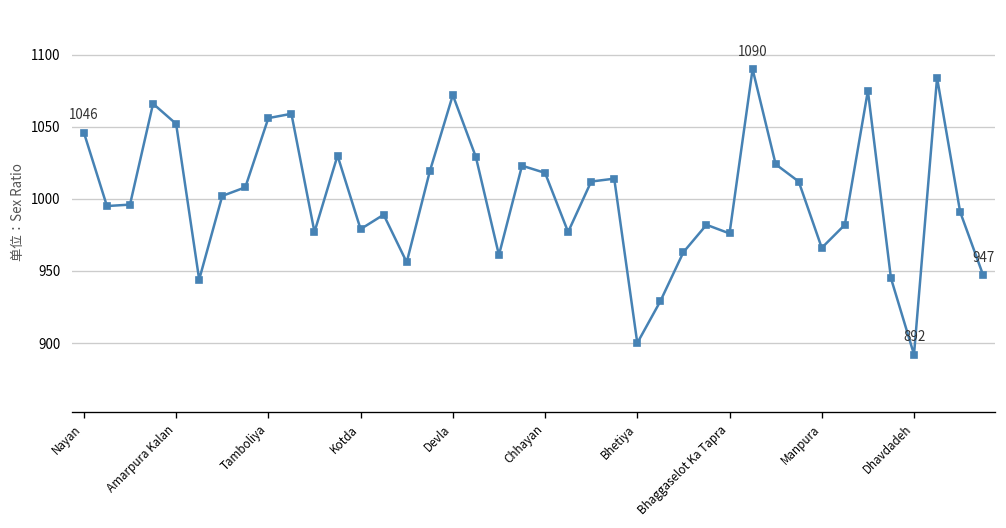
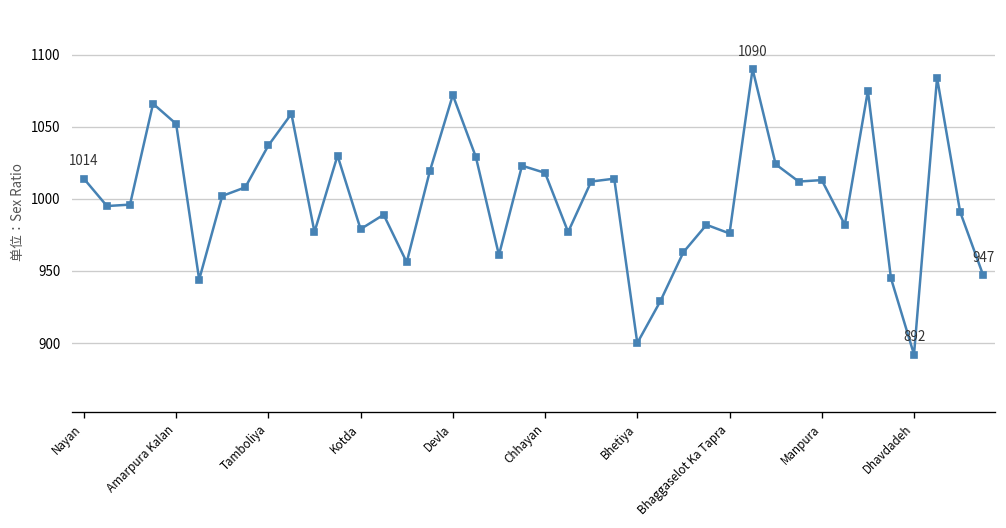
  {
-   "Nayan": 1046,
-   "Tamboliya": 1056,
-   "Manpura": 966,
+   "Nayan": 1014,
+   "Tamboliya": 1037,
+   "Manpura": 1013,
    "Dhavdadeh": 892
  }
